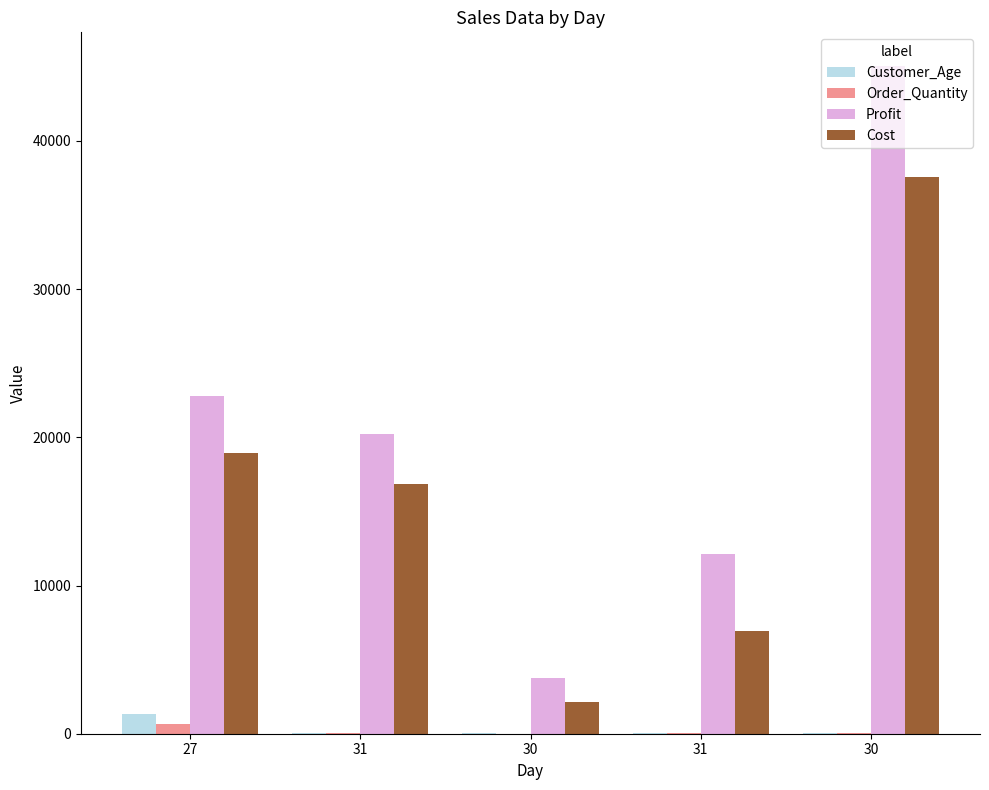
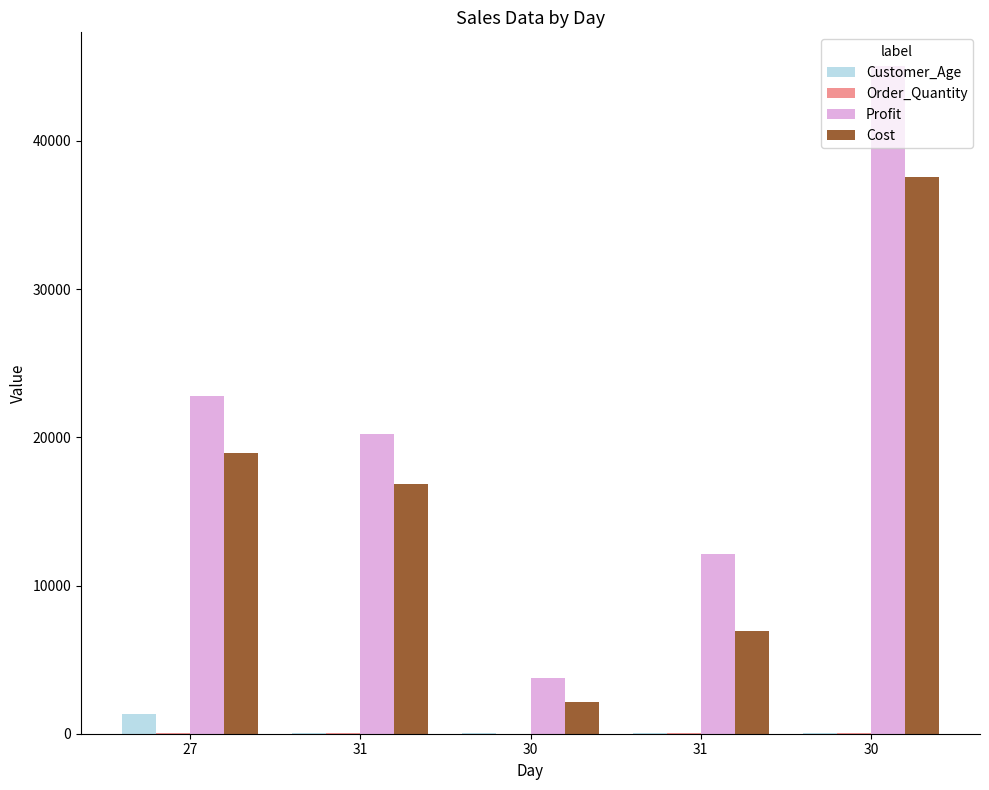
  {
    "Customer_Age": {
      "27": 1300
    },
    "Order_Quantity": {
-     "27": 700
+     "27": 0
    },
    "Profit": {
      "27": 22800
    },
    "Cost": {
      "27": 19000
    }
  }
